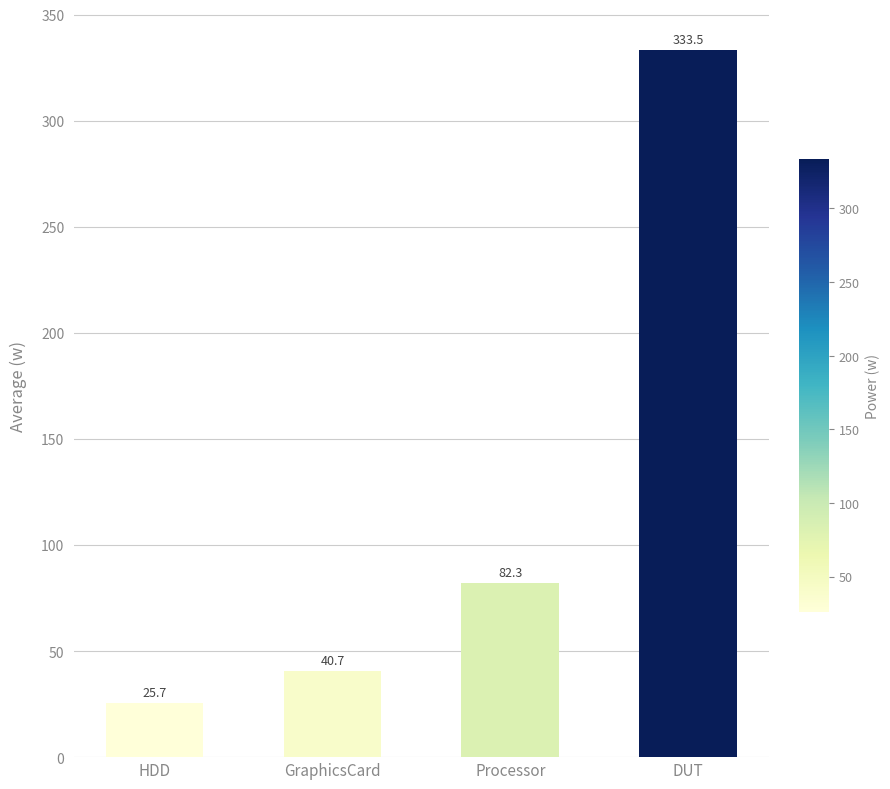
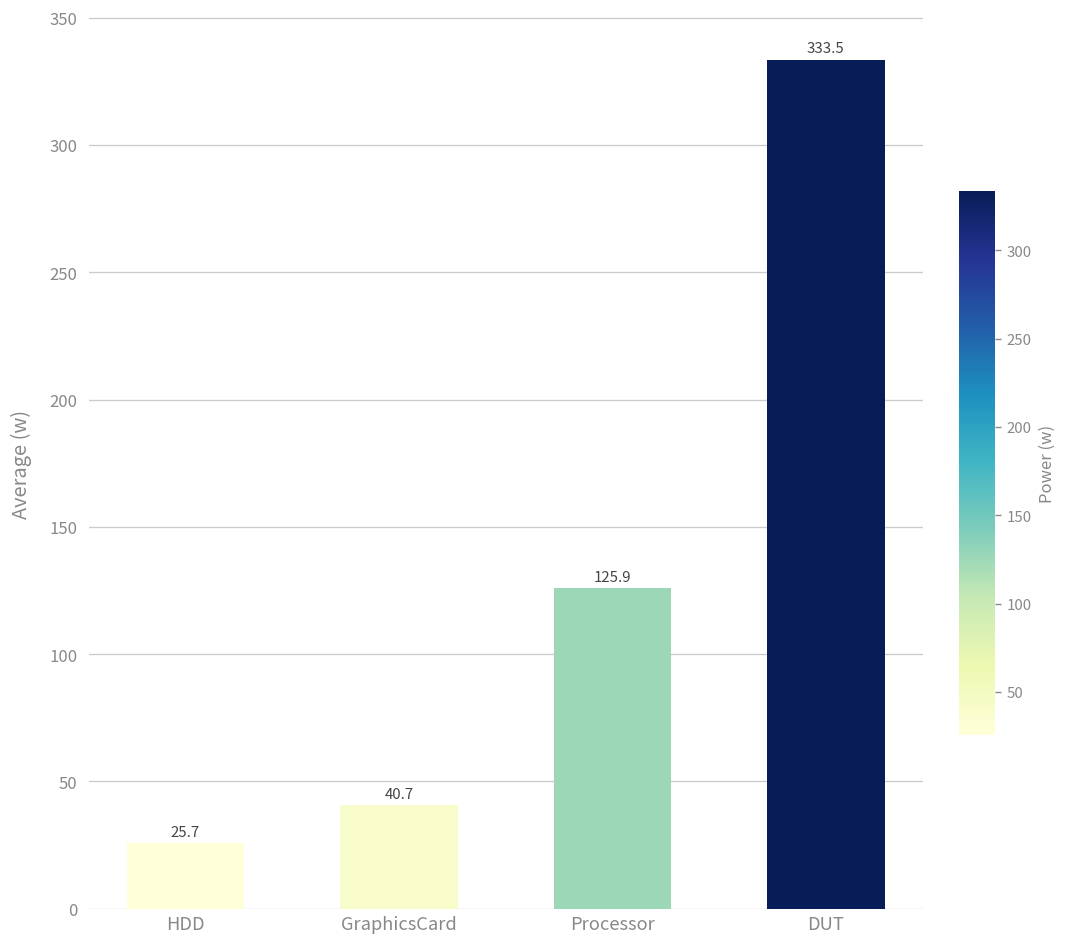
  {
    "HDD": 25.7,
    "GraphicsCard": 40.7,
-   "Processor": 82.3,
+   "Processor": 125.9,
    "DUT": 333.5
  }
